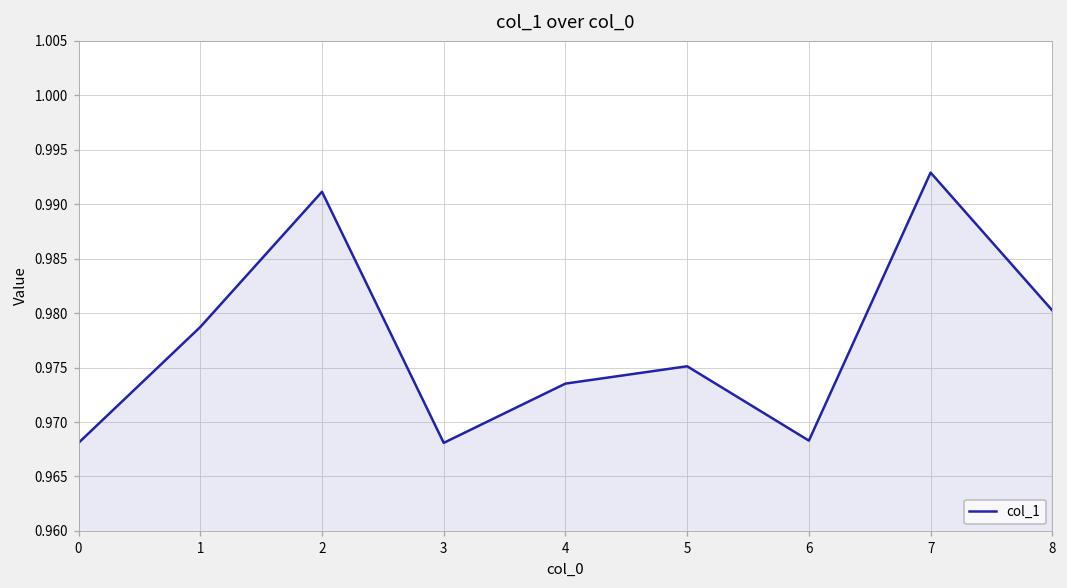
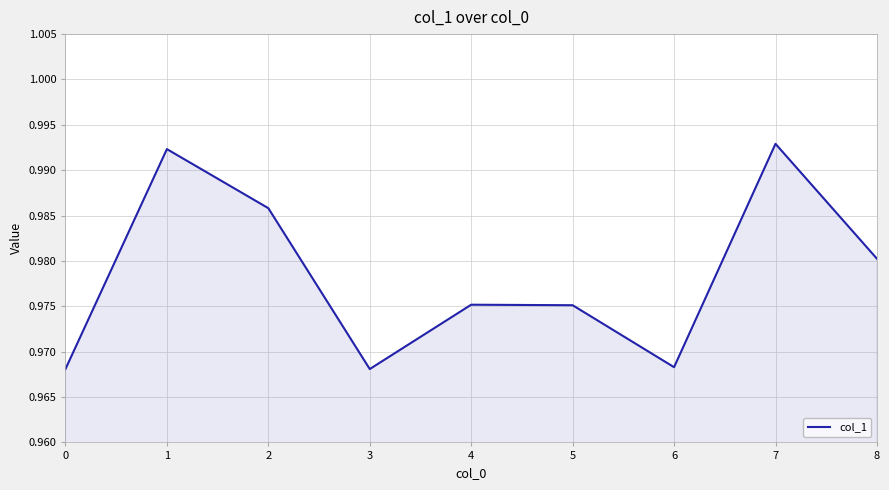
  {
    "0": 0.968,
-   "1": 0.979,
-   "2": 0.991,
+   "1": 0.992,
+   "2": 0.986,
    "3": 0.968,
-   "4": 0.974,
+   "4": 0.975,
    "5": 0.975,
    "6": 0.968,
    "7": 0.993,
    "8": 0.980
  }
